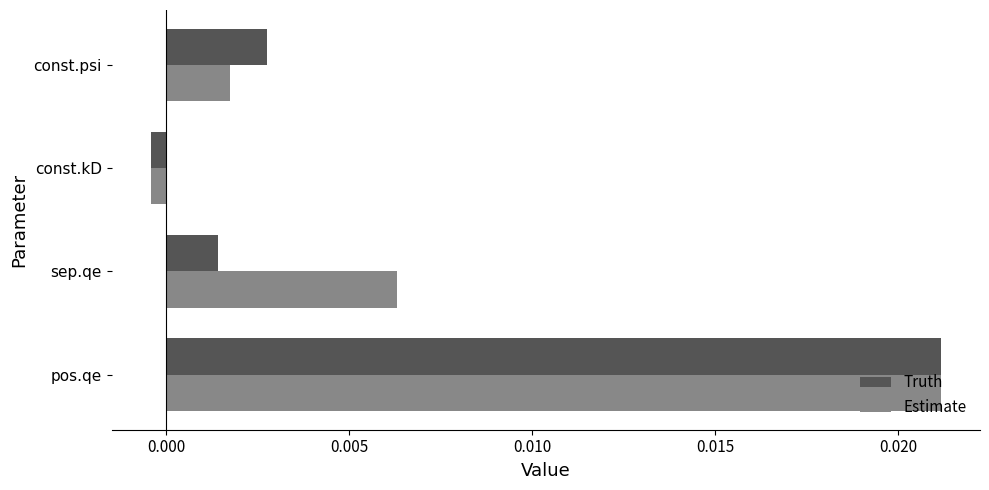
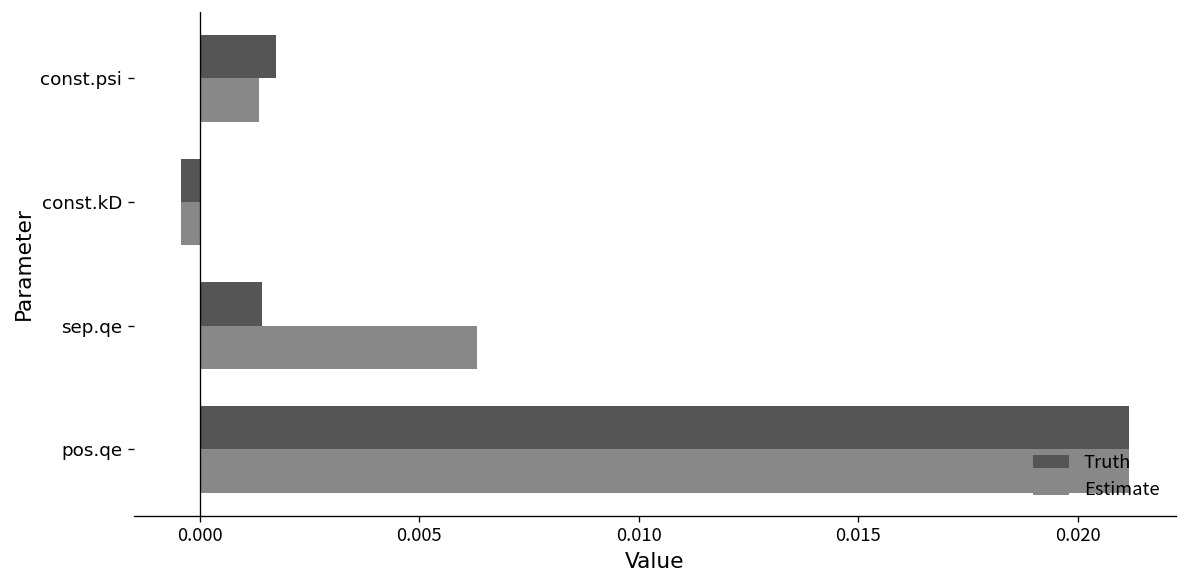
  {
    "Truth": {
-     "const.psi": 0.0028,
+     "const.psi": 0.0017,
      "const.kD": -0.0004,
      "sep.qe": 0.0014,
      "pos.qe": 0.0212
    },
    "Estimate": {
-     "const.psi": 0.0017,
+     "const.psi": 0.0014,
      "const.kD": -0.0004,
      "sep.qe": 0.0063,
      "pos.qe": 0.0212
    }
  }
